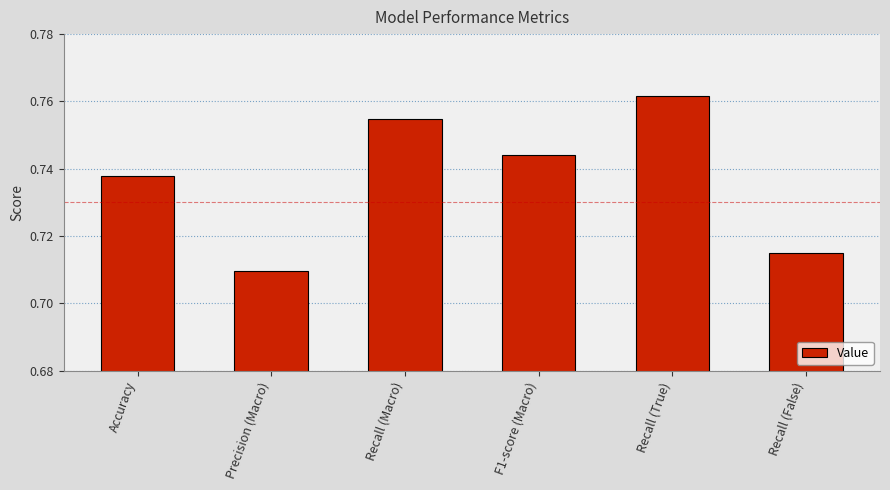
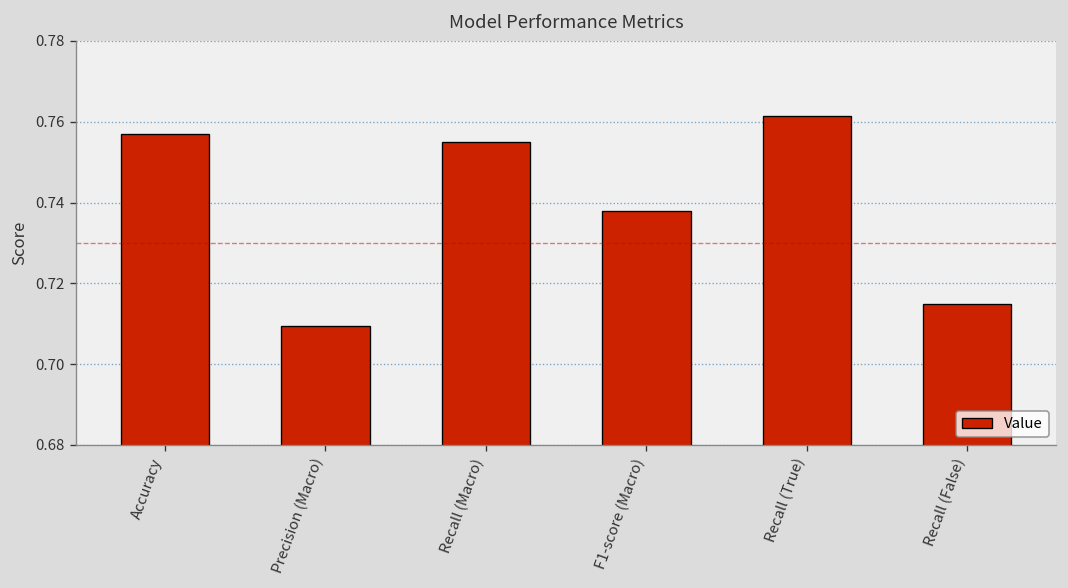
  {
-   "Accuracy": 0.738,
+   "Accuracy": 0.757,
    "Precision (Macro)": 0.710,
    "Recall (Macro)": 0.755,
-   "F1-score (Macro)": 0.744,
+   "F1-score (Macro)": 0.738,
    "Recall (True)": 0.762,
    "Recall (False)": 0.715
  }
